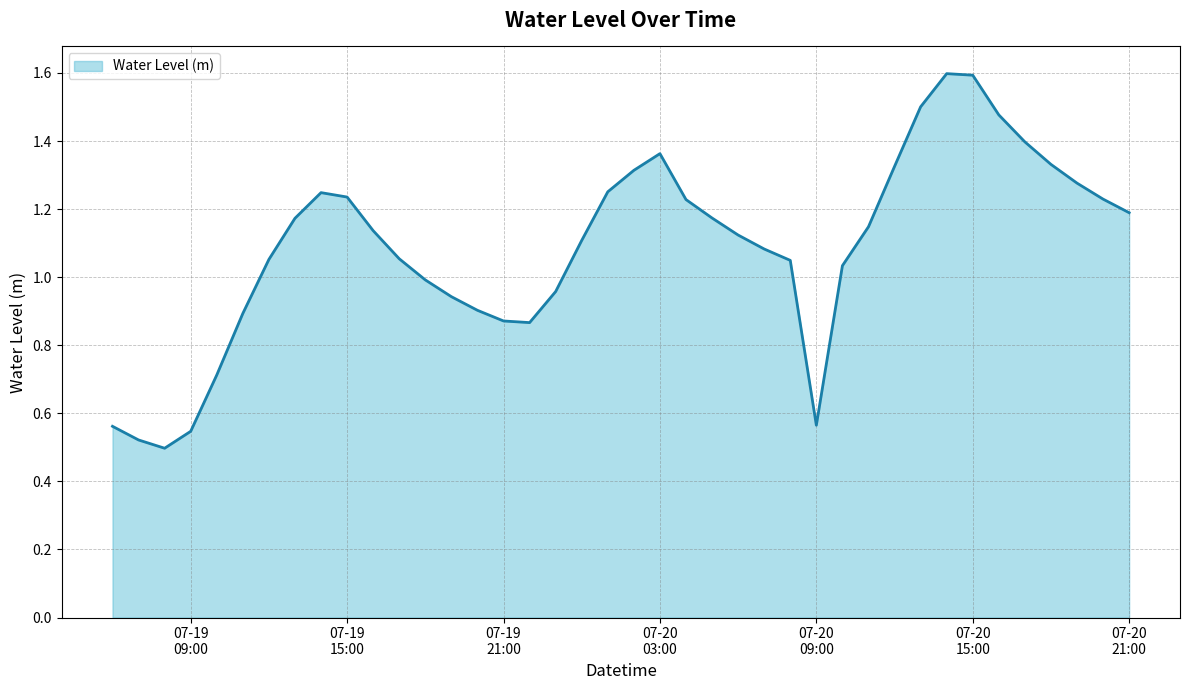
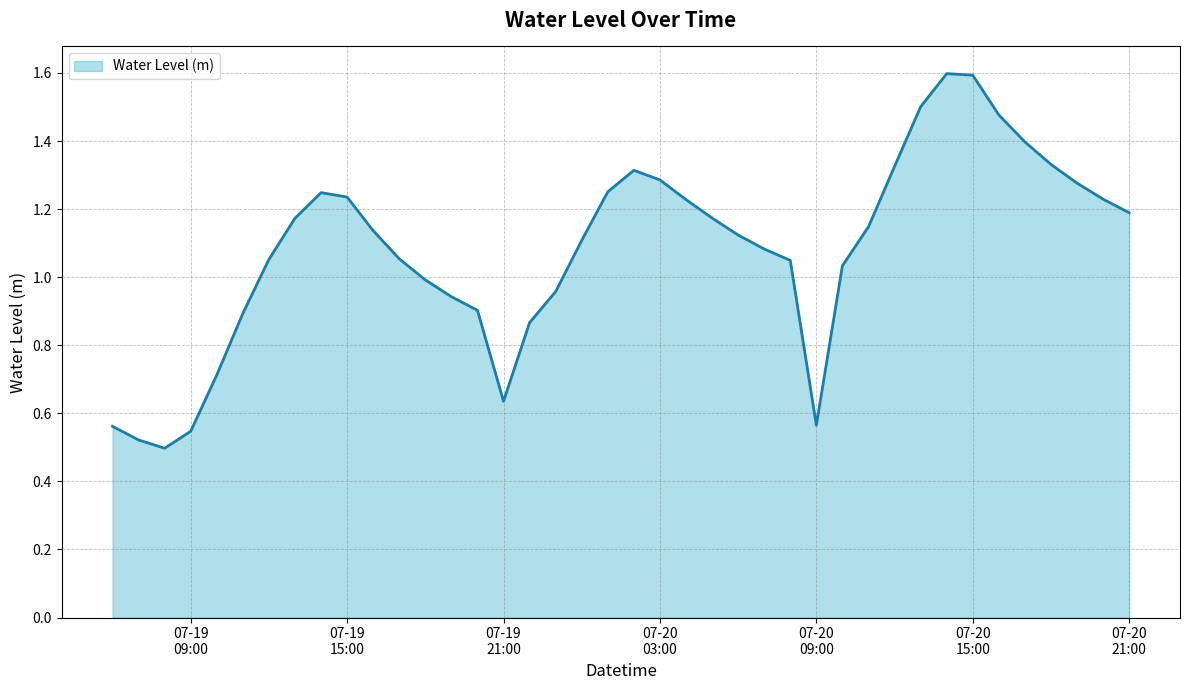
  {
    "07-19 09:00": 0.55,
    "07-19 15:00": 1.24,
-   "07-19 21:00": 0.87,
-   "07-20 03:00": 1.36,
+   "07-19 21:00": 0.64,
+   "07-20 03:00": 1.29,
    "07-20 09:00": 0.57,
    "07-20 15:00": 1.59,
    "07-20 21:00": 1.19
  }
